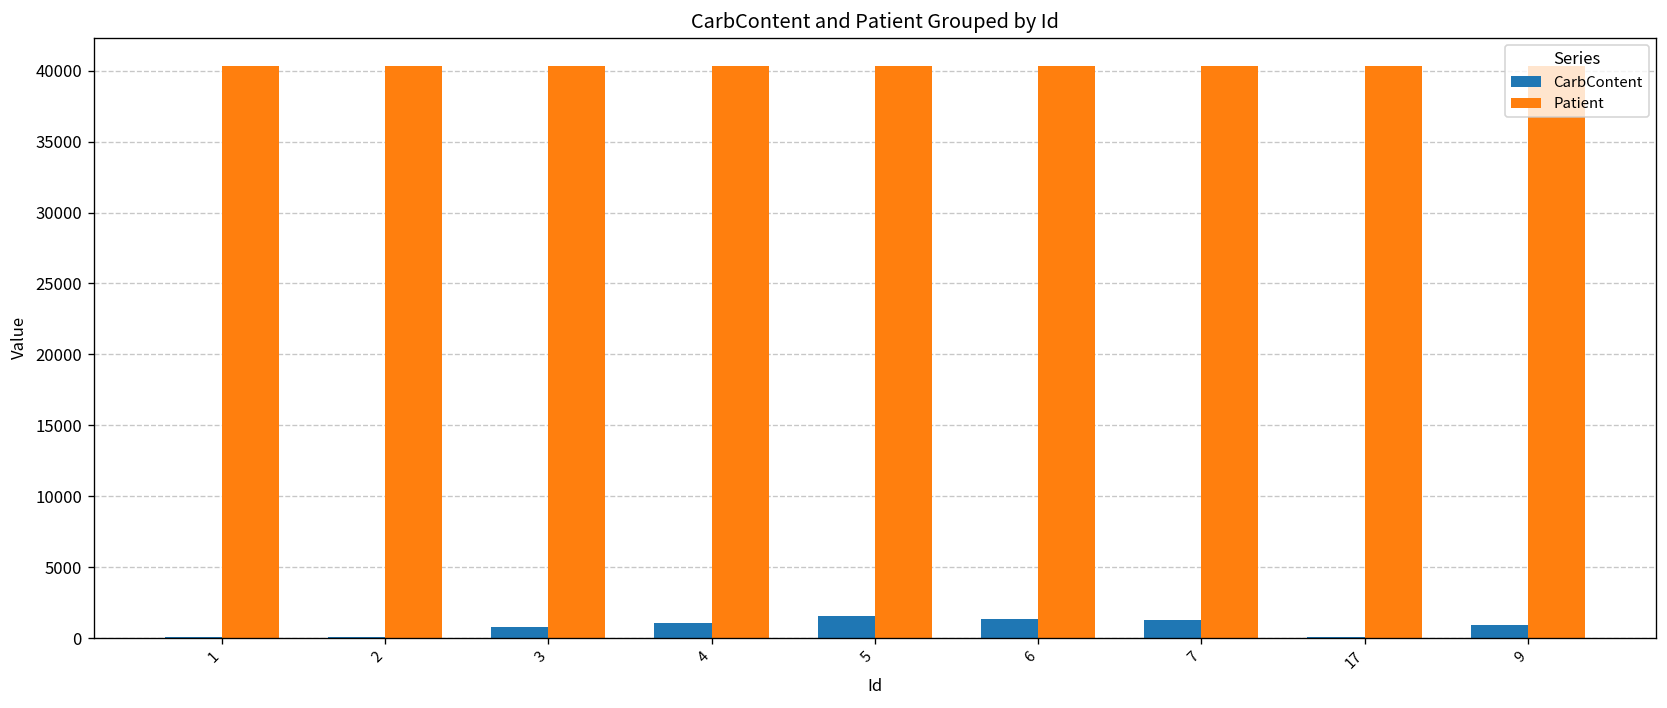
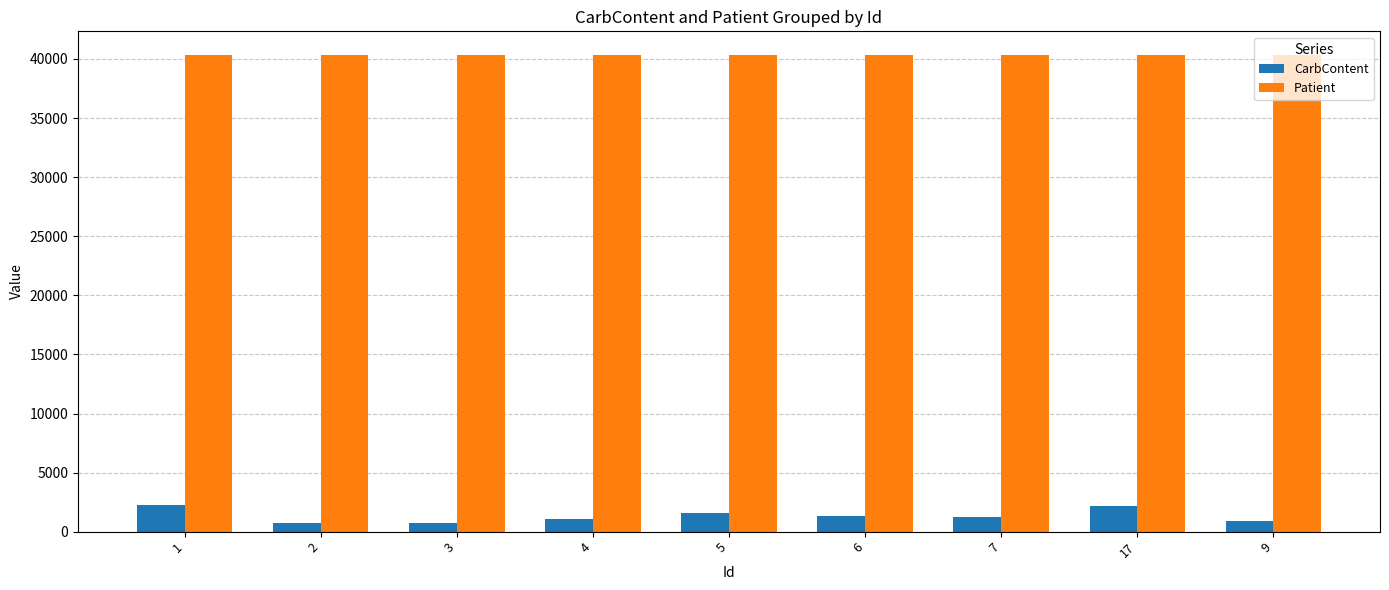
  {
    "CarbContent": {
-     "1": 100,
-     "2": 0,
+     "1": 2300,
+     "2": 800,
      "3": 700,
      "4": 1100,
      "5": 1600,
      "6": 1300,
      "7": 1300,
-     "17": 100,
+     "17": 2200,
      "9": 900
    },
    "Patient": {
      "1": 40300,
      "2": 40300,
      "3": 40300,
      "4": 40300,
      "5": 40300,
      "6": 40300,
      "7": 40300,
      "17": 40300
    }
  }
